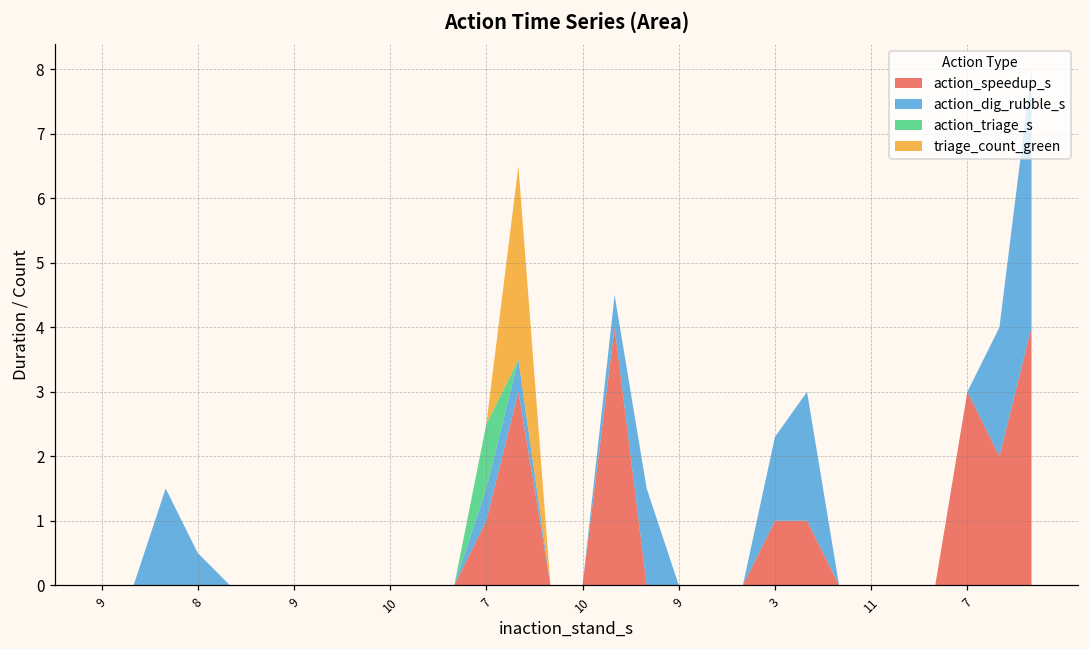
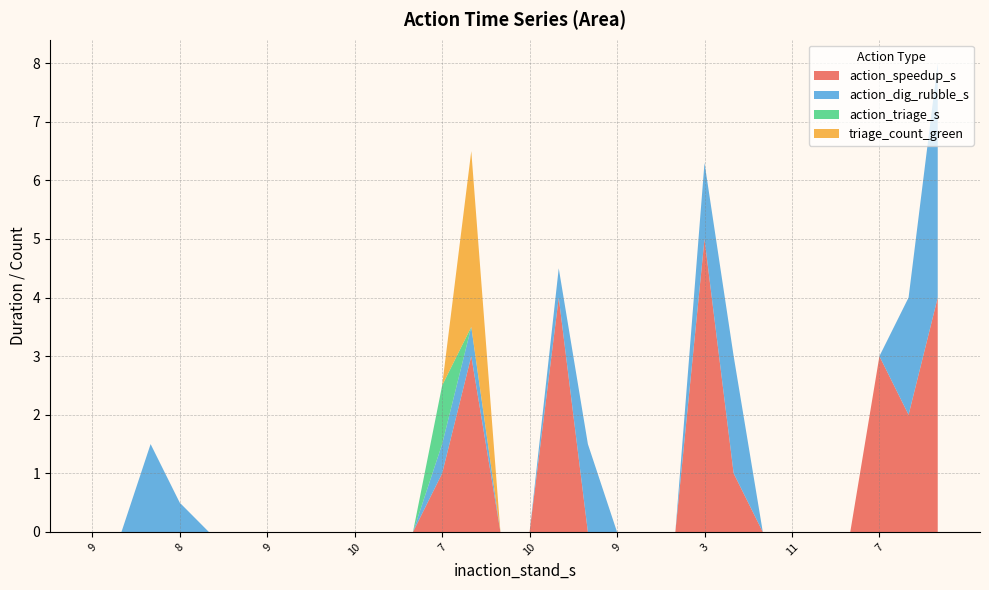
  {
    "action_speedup_s": {
-     "3": 1
+     "3": 5
    }
  }
